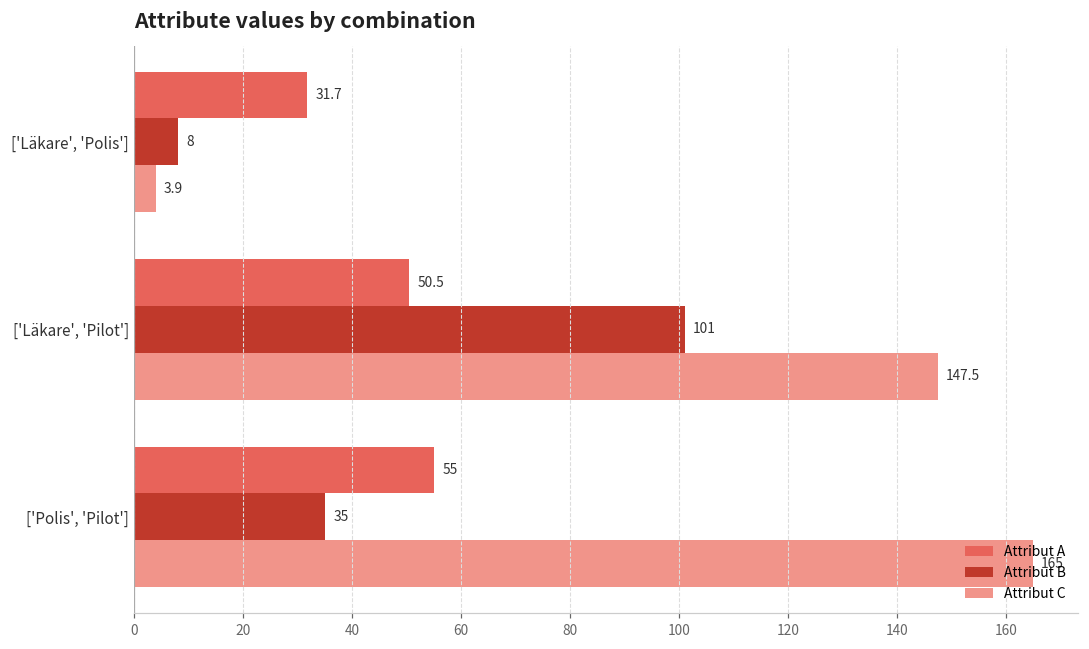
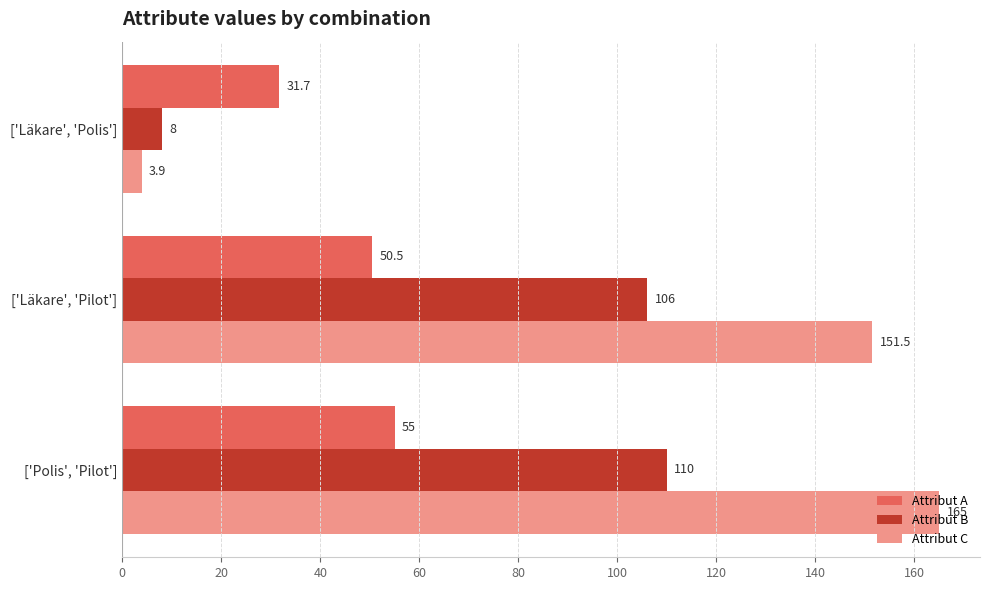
  {
    "Attribut A": {
      "['Läkare', 'Polis']": 31.7,
      "['Läkare', 'Pilot']": 50.5,
      "['Polis', 'Pilot']": 55
    },
    "Attribut B": {
      "['Läkare', 'Polis']": 8,
-     "['Läkare', 'Pilot']": 101,
-     "['Polis', 'Pilot']": 35
+     "['Läkare', 'Pilot']": 106,
+     "['Polis', 'Pilot']": 110
    },
    "Attribut C": {
      "['Läkare', 'Polis']": 3.9,
-     "['Läkare', 'Pilot']": 147.5,
+     "['Läkare', 'Pilot']": 151.5,
      "['Polis', 'Pilot']": 165
    }
  }
